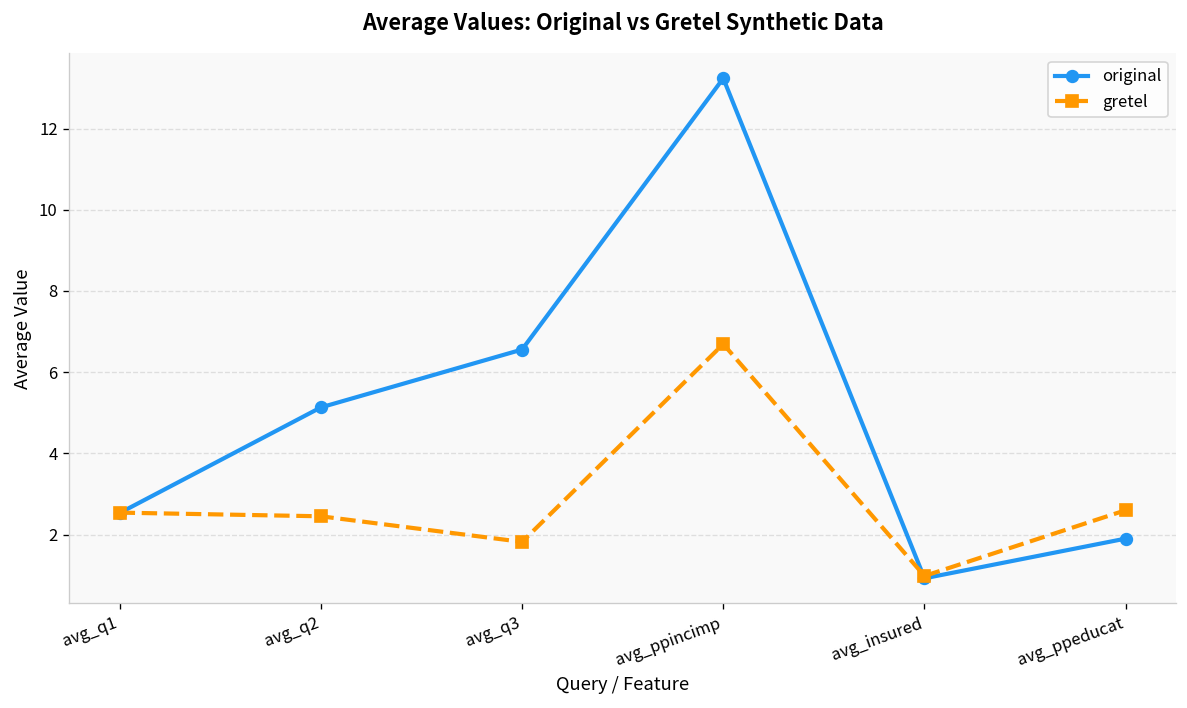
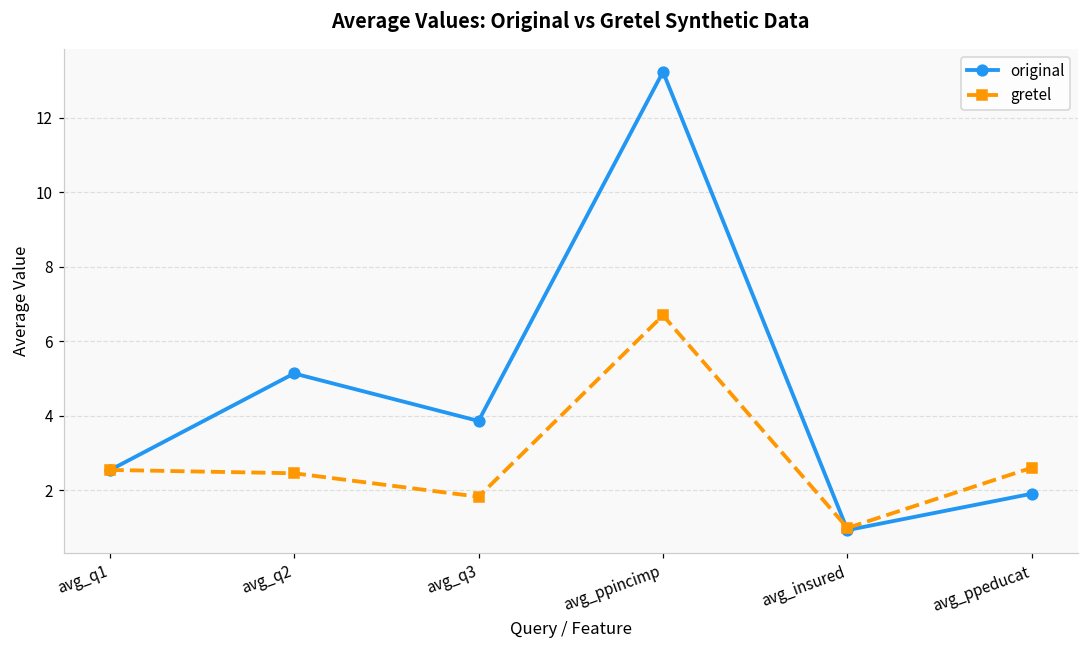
  {
    "original": {
      "avg_q2": 5.1,
-     "avg_q3": 6.6,
+     "avg_q3": 3.9,
      "avg_ppincimp": 13.2,
      "avg_ppeducat": 1.9
    },
    "gretel": {
      "avg_q2": 2.5,
      "avg_q3": 1.8,
      "avg_ppincimp": 6.7,
      "avg_ppeducat": 2.6
    }
  }
